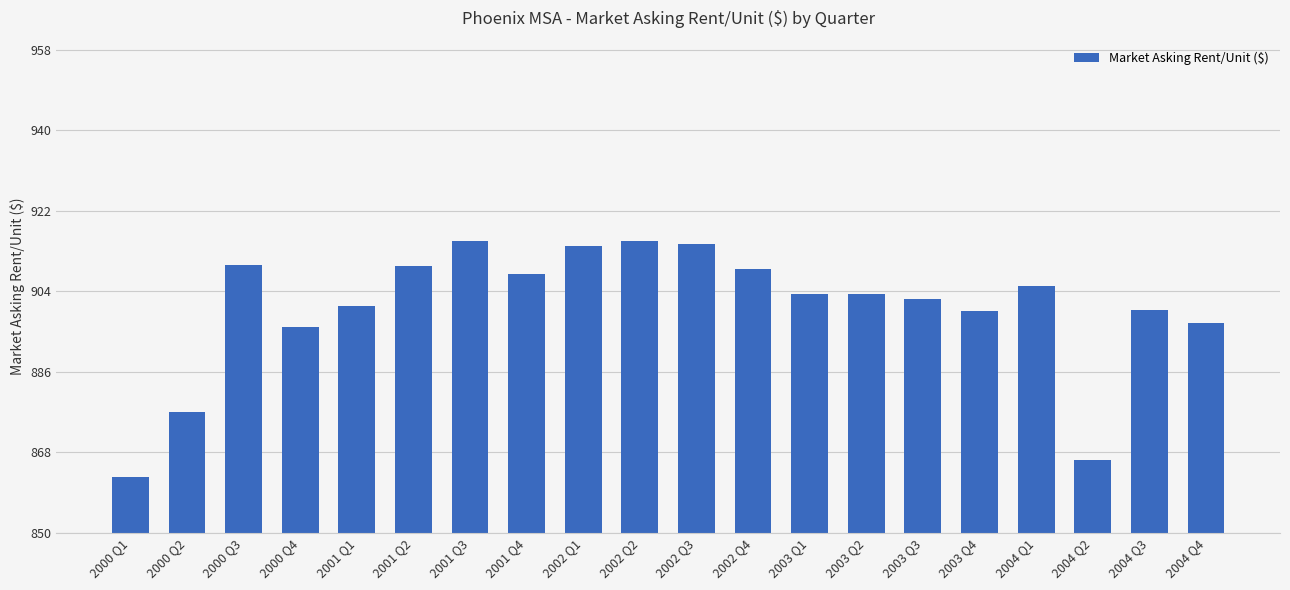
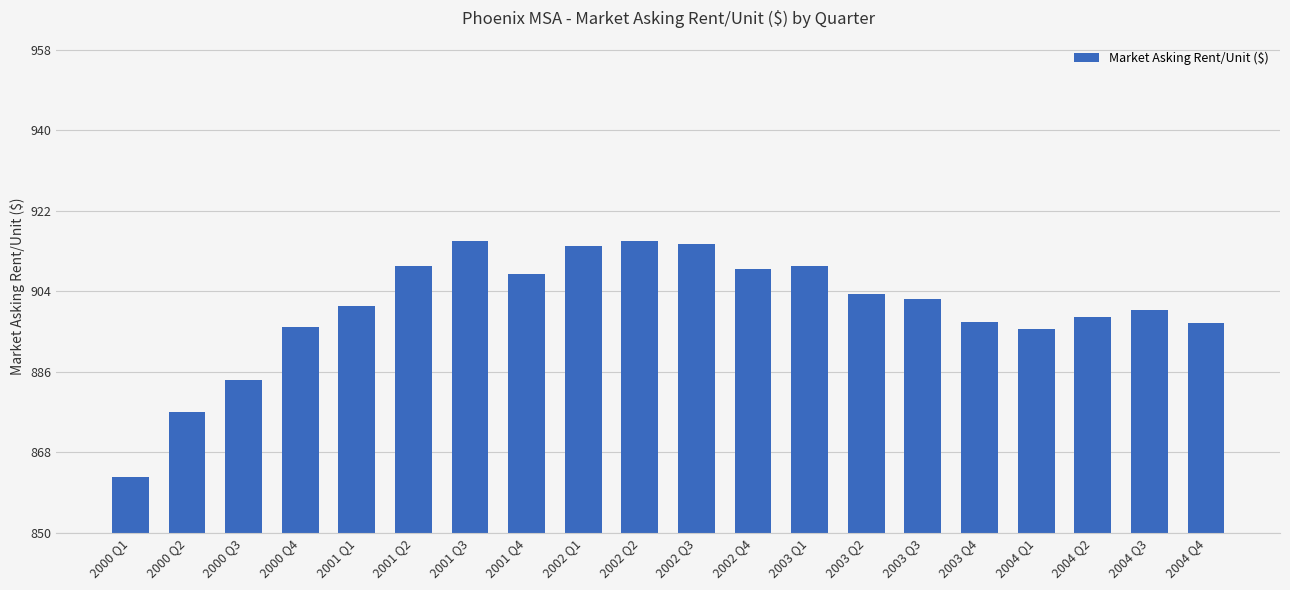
  {
    "2000 Q1": 862,
    "2000 Q2": 877,
-   "2000 Q3": 910,
+   "2000 Q3": 884,
    "2000 Q4": 896,
    "2001 Q1": 901,
    "2001 Q2": 910,
    "2001 Q3": 915,
    "2001 Q4": 908,
    "2002 Q1": 914,
    "2002 Q2": 915,
    "2002 Q3": 915,
    "2002 Q4": 909,
-   "2003 Q1": 903,
+   "2003 Q1": 910,
    "2003 Q2": 903,
    "2003 Q3": 902,
-   "2003 Q4": 900,
-   "2004 Q1": 905,
-   "2004 Q2": 866,
+   "2003 Q4": 897,
+   "2004 Q1": 895,
+   "2004 Q2": 898,
    "2004 Q3": 900,
    "2004 Q4": 897
  }
